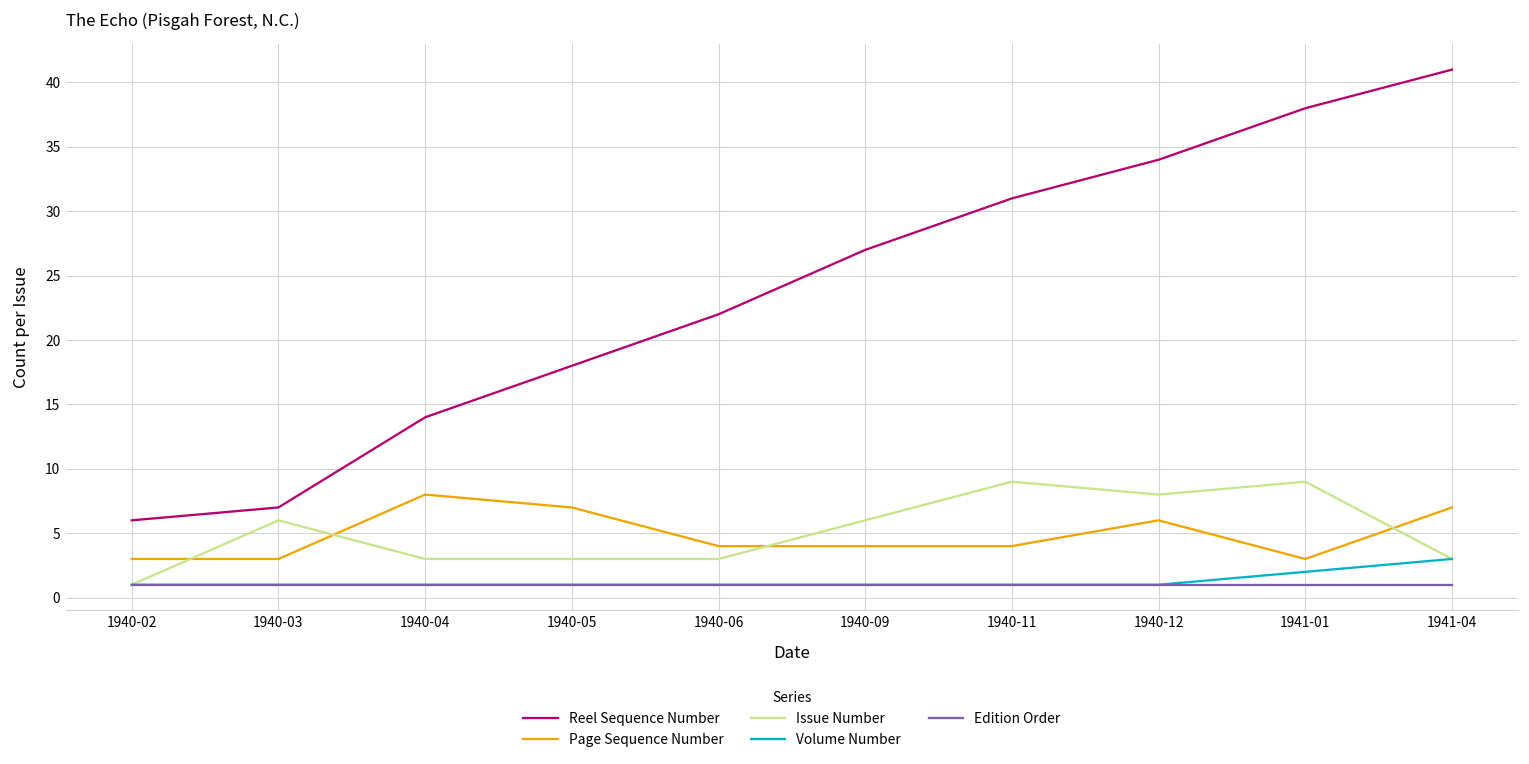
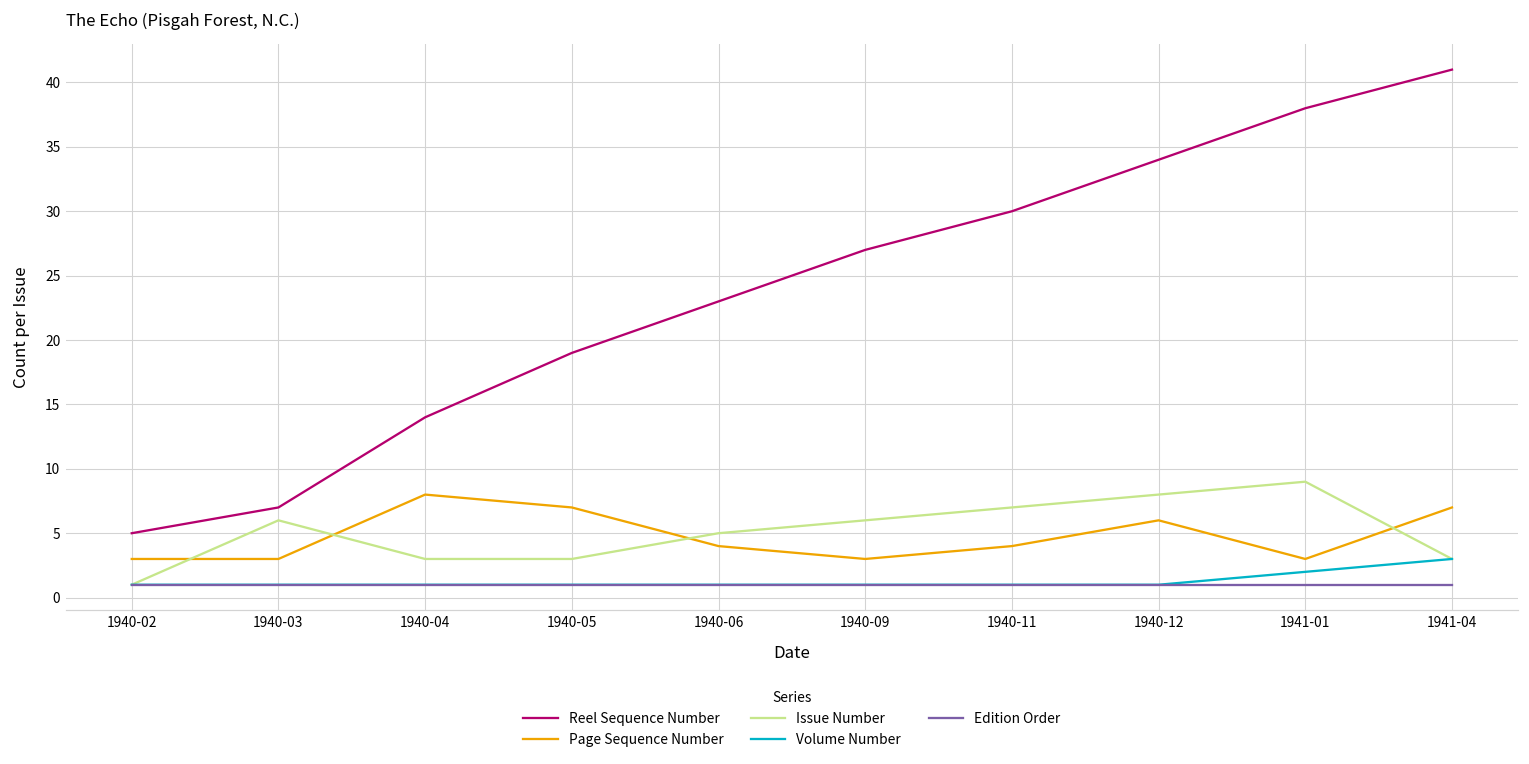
  {
    "Reel Sequence Number": {
-     "1940-02": 6,
+     "1940-02": 5,
      "1940-03": 7,
      "1940-04": 14,
-     "1940-05": 18,
-     "1940-06": 22,
+     "1940-05": 19,
+     "1940-06": 23,
      "1940-09": 27,
-     "1940-11": 31,
+     "1940-11": 30,
      "1940-12": 34,
      "1941-01": 38,
      "1941-04": 41
    },
    "Page Sequence Number": {
      "1940-02": 3,
      "1940-03": 3,
      "1940-04": 8,
      "1940-05": 7,
      "1940-06": 4,
-     "1940-09": 4,
+     "1940-09": 3,
      "1940-11": 4,
      "1940-12": 6,
      "1941-01": 3,
      "1941-04": 7
    },
    "Issue Number": {
      "1940-03": 6,
      "1940-04": 3,
      "1940-05": 3,
-     "1940-06": 3,
+     "1940-06": 5,
      "1940-09": 6,
-     "1940-11": 9,
+     "1940-11": 7,
      "1940-12": 8,
      "1941-01": 9
    },
    "Volume Number": {
      "1941-01": 2
    },
    "Edition Order": {
      "1941-01": 1,
      "1941-04": 1
    }
  }
